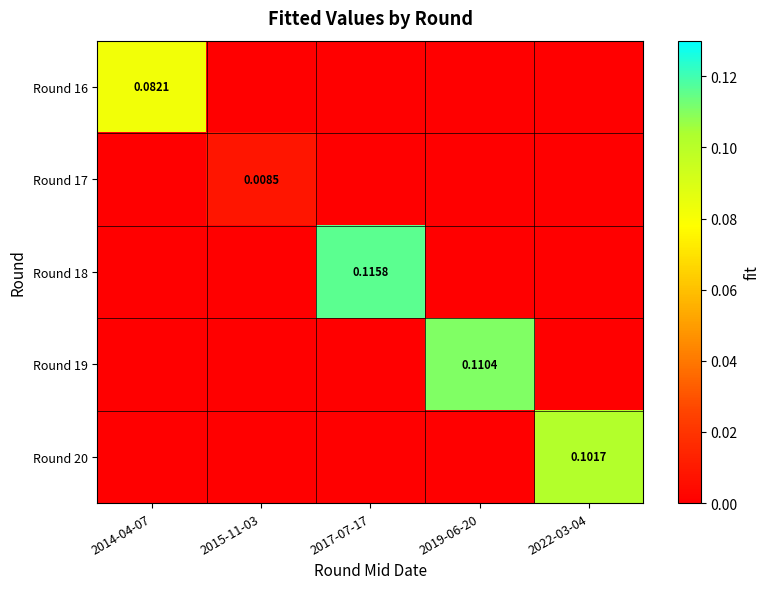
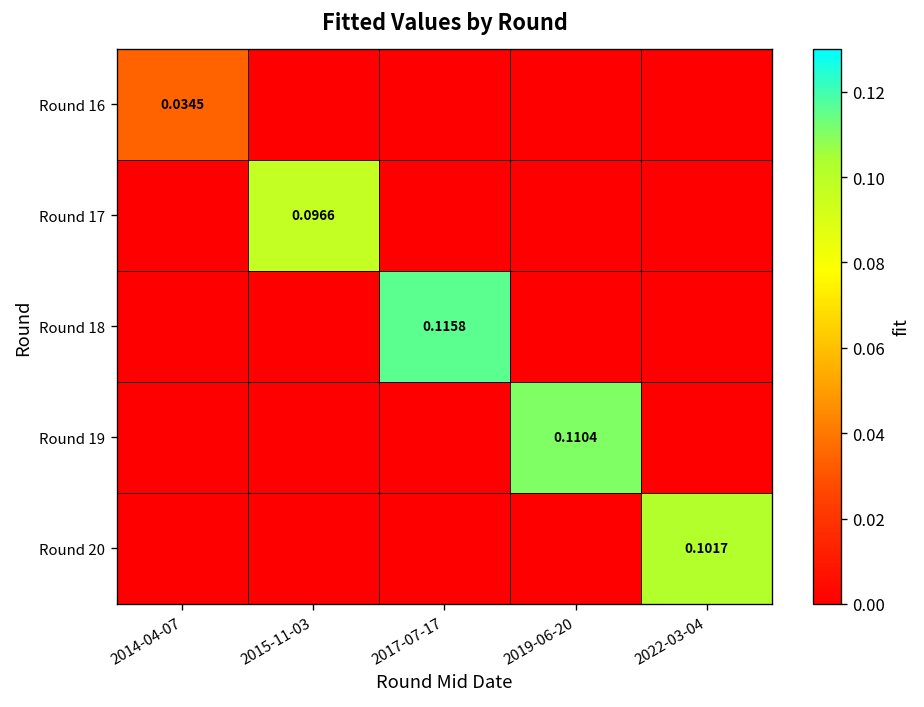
  {
    "Round 16": {
-     "2014-04-07": 0.0821
+     "2014-04-07": 0.0345
    },
    "Round 17": {
-     "2015-11-03": 0.0085
+     "2015-11-03": 0.0966
    },
    "Round 18": {
      "2017-07-17": 0.1158
    },
    "Round 19": {
      "2019-06-20": 0.1104
    },
    "Round 20": {
      "2022-03-04": 0.1017
    }
  }
